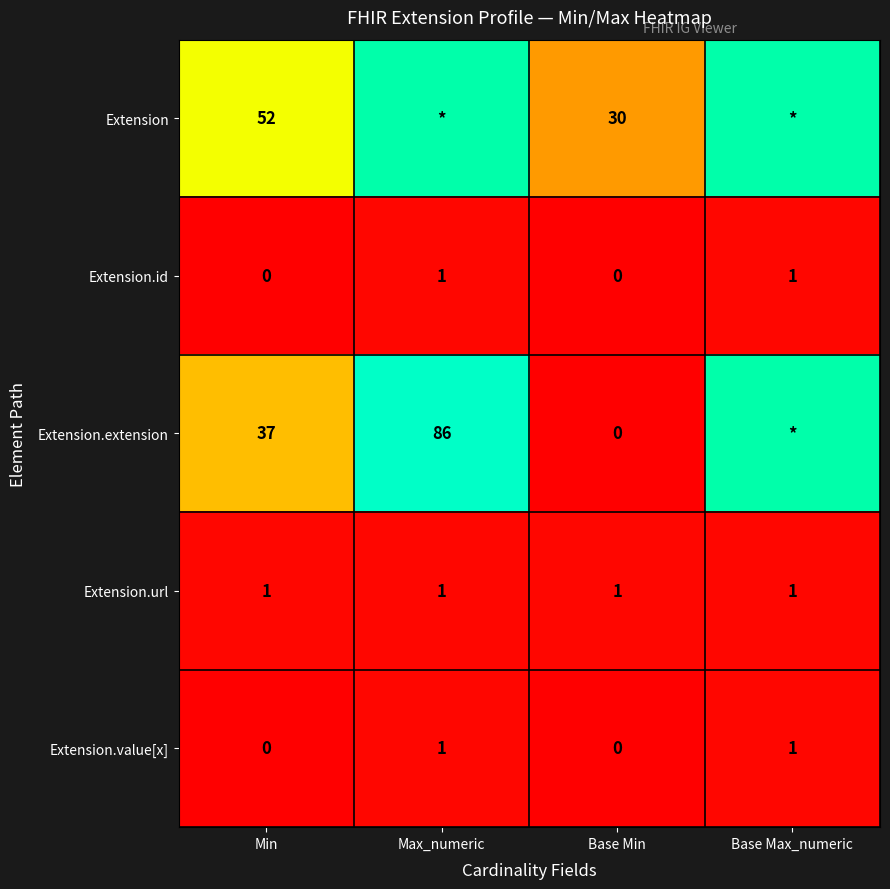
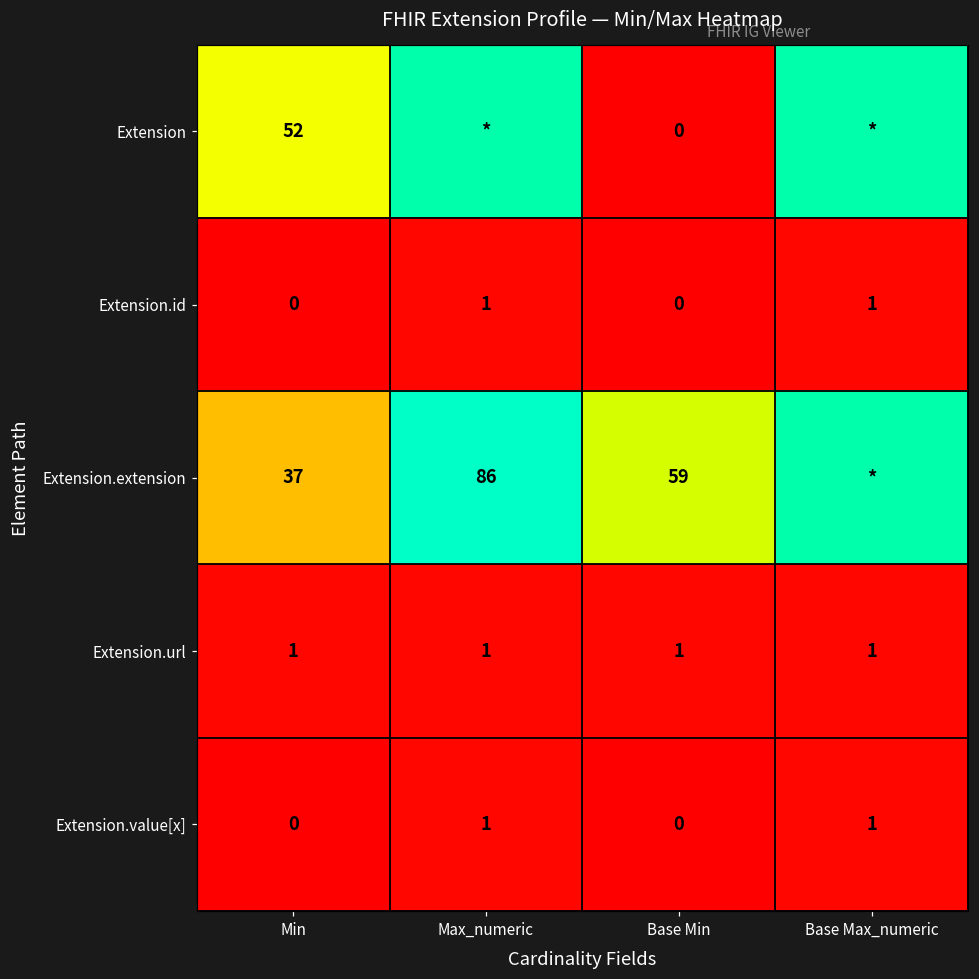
  {
    "Extension": {
      "Min": 52,
-     "Base Min": 30
+     "Base Min": 0
    },
    "Extension.id": {
      "Min": 0,
      "Max_numeric": 1,
      "Base Min": 0,
      "Base Max_numeric": 1
    },
    "Extension.extension": {
      "Min": 37,
      "Max_numeric": 86,
-     "Base Min": 0
+     "Base Min": 59
    },
    "Extension.url": {
      "Min": 1,
      "Max_numeric": 1,
      "Base Min": 1,
      "Base Max_numeric": 1
    },
    "Extension.value[x]": {
      "Min": 0,
      "Max_numeric": 1,
      "Base Min": 0,
      "Base Max_numeric": 1
    }
  }
